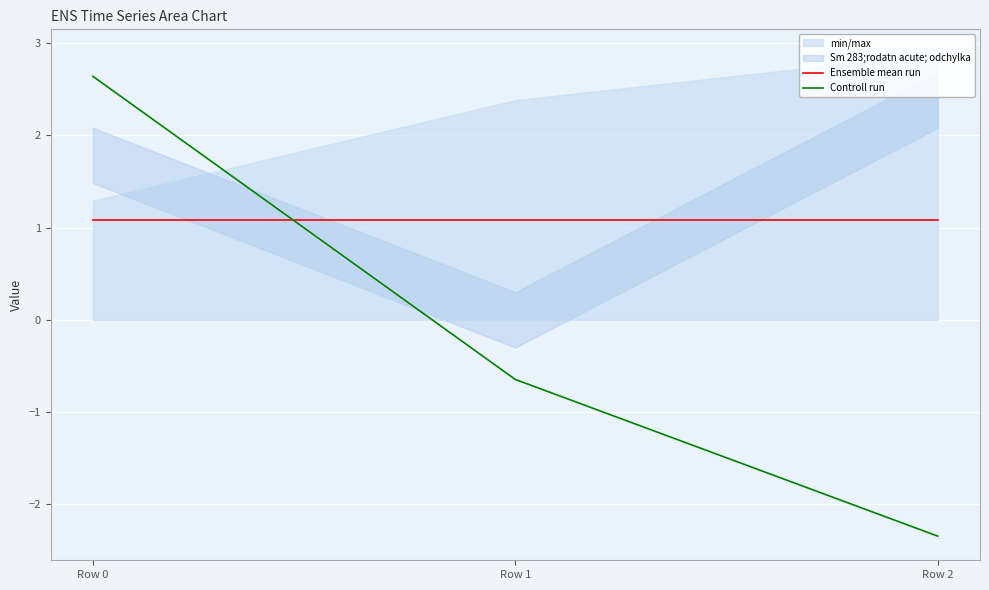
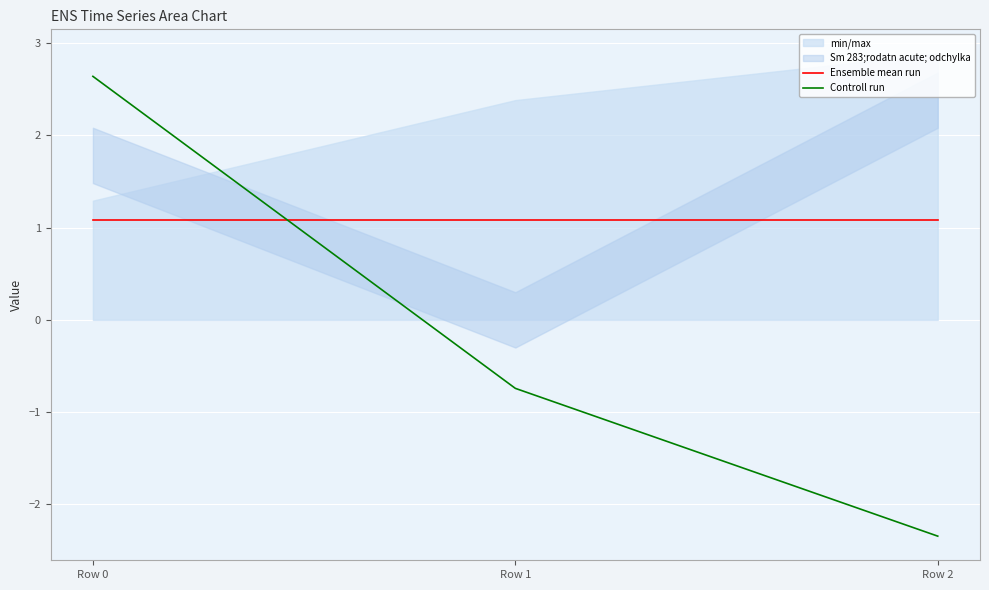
  {
    "Ensemble mean run": {
      "Row 0": 1.1,
      "Row 1": 1.1,
      "Row 2": 1.1
    },
    "Controll run": {
      "Row 0": 2.6,
-     "Row 1": -0.6,
+     "Row 1": -0.7,
      "Row 2": -2.3
    }
  }
